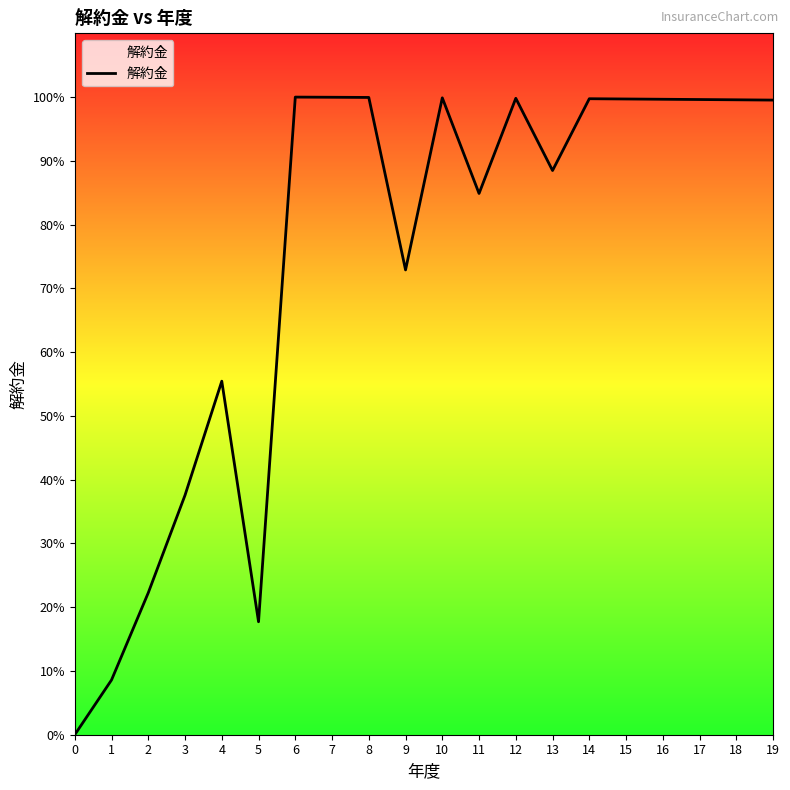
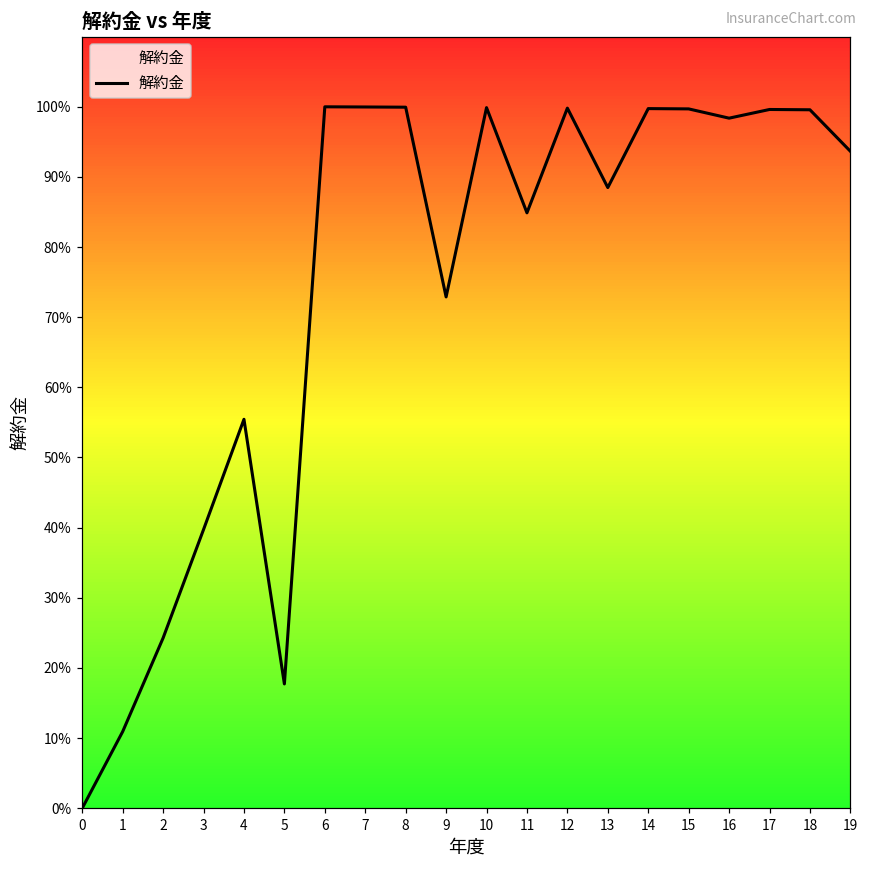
  {
    "0": "0%",
-   "1": "9%",
-   "2": "22%",
-   "3": "38%",
+   "1": "11%",
+   "2": "24%",
+   "3": "40%",
    "4": "55%",
    "5": "18%",
    "6": "100%",
    "7": "100%",
    "8": "100%",
    "9": "73%",
    "10": "100%",
    "11": "85%",
    "12": "100%",
    "13": "88%",
    "14": "100%",
    "15": "100%",
-   "16": "100%",
+   "16": "98%",
    "17": "100%",
    "18": "100%",
-   "19": "100%"
+   "19": "94%"
  }
